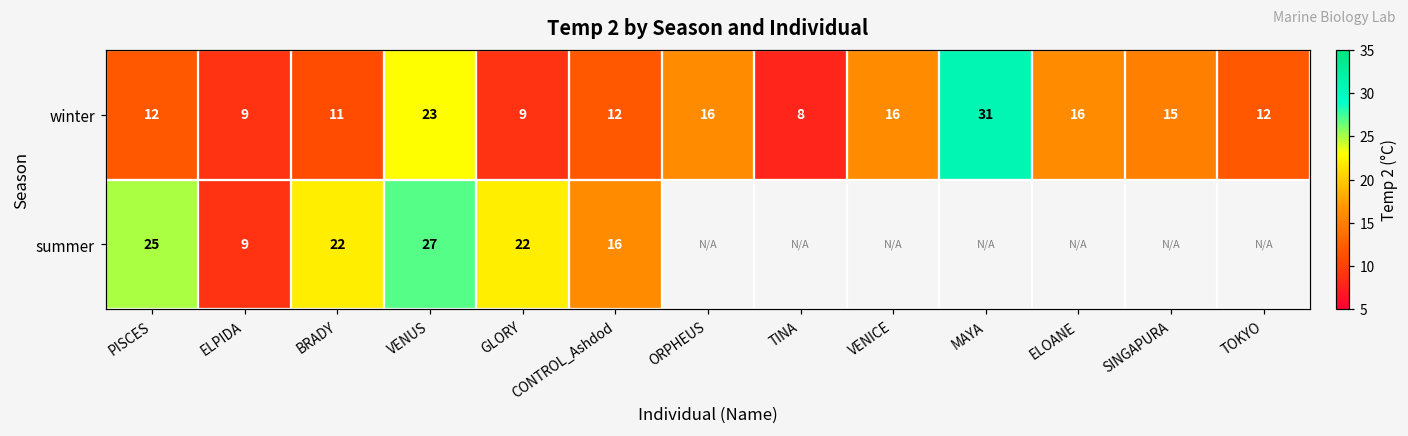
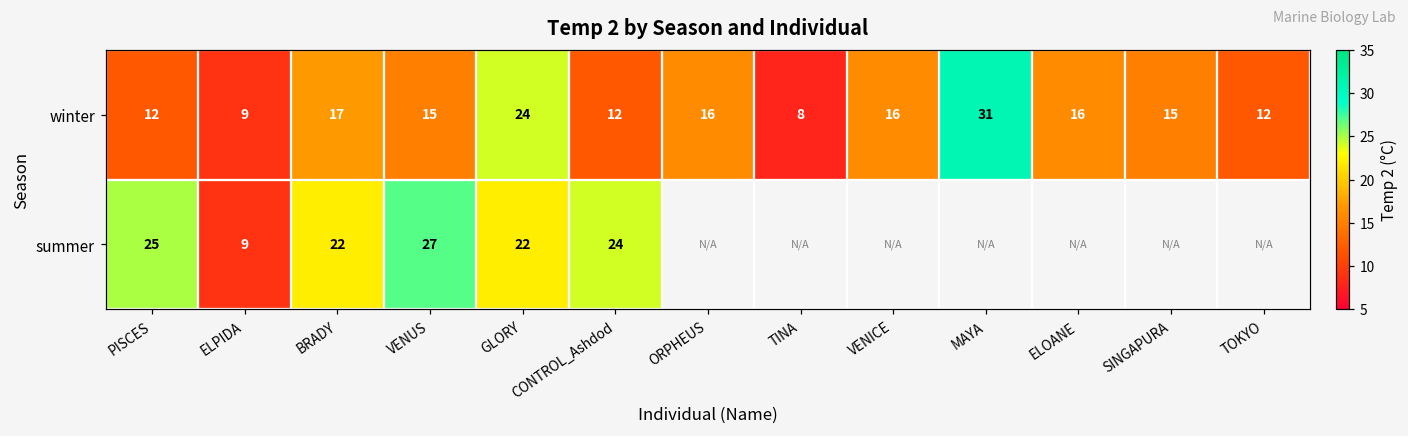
  {
    "winter": {
      "PISCES": 12,
      "ELPIDA": 9,
-     "BRADY": 11,
-     "VENUS": 23,
-     "GLORY": 9,
+     "BRADY": 17,
+     "VENUS": 15,
+     "GLORY": 24,
      "CONTROL_Ashdod": 12,
      "ORPHEUS": 16,
      "TINA": 8,
      "VENICE": 16,
      "MAYA": 31,
      "ELOANE": 16,
      "SINGAPURA": 15,
      "TOKYO": 12
    },
    "summer": {
      "PISCES": 25,
      "ELPIDA": 9,
      "BRADY": 22,
      "VENUS": 27,
      "GLORY": 22,
-     "CONTROL_Ashdod": 16
+     "CONTROL_Ashdod": 24
    }
  }
